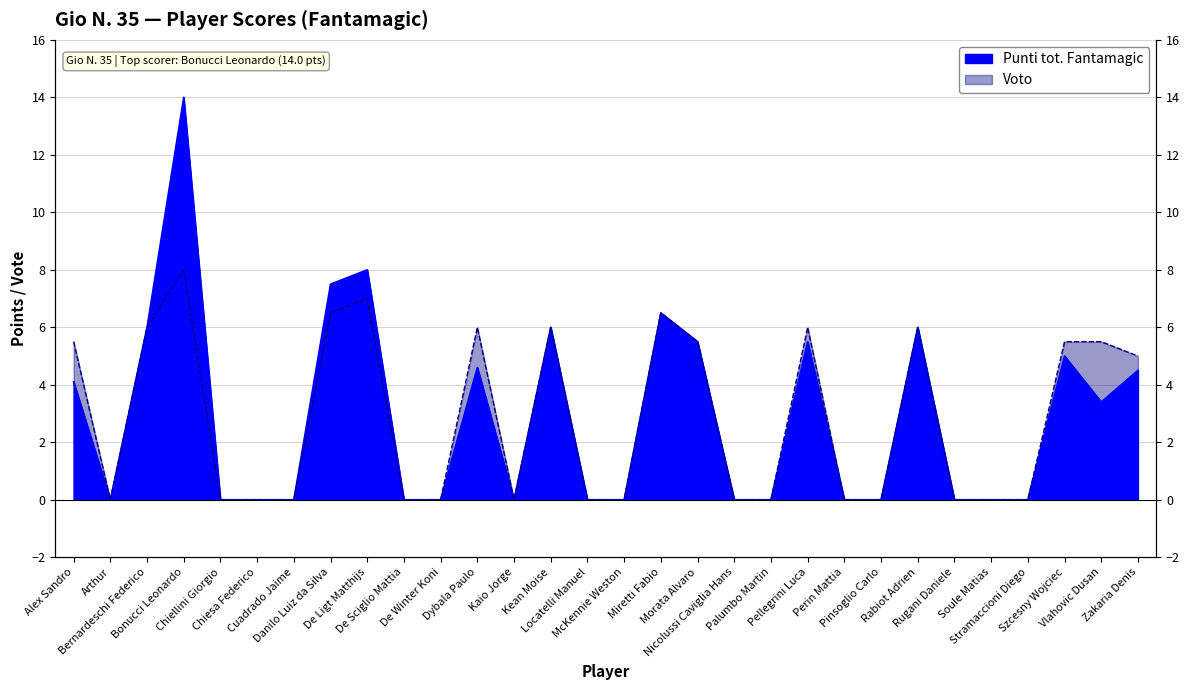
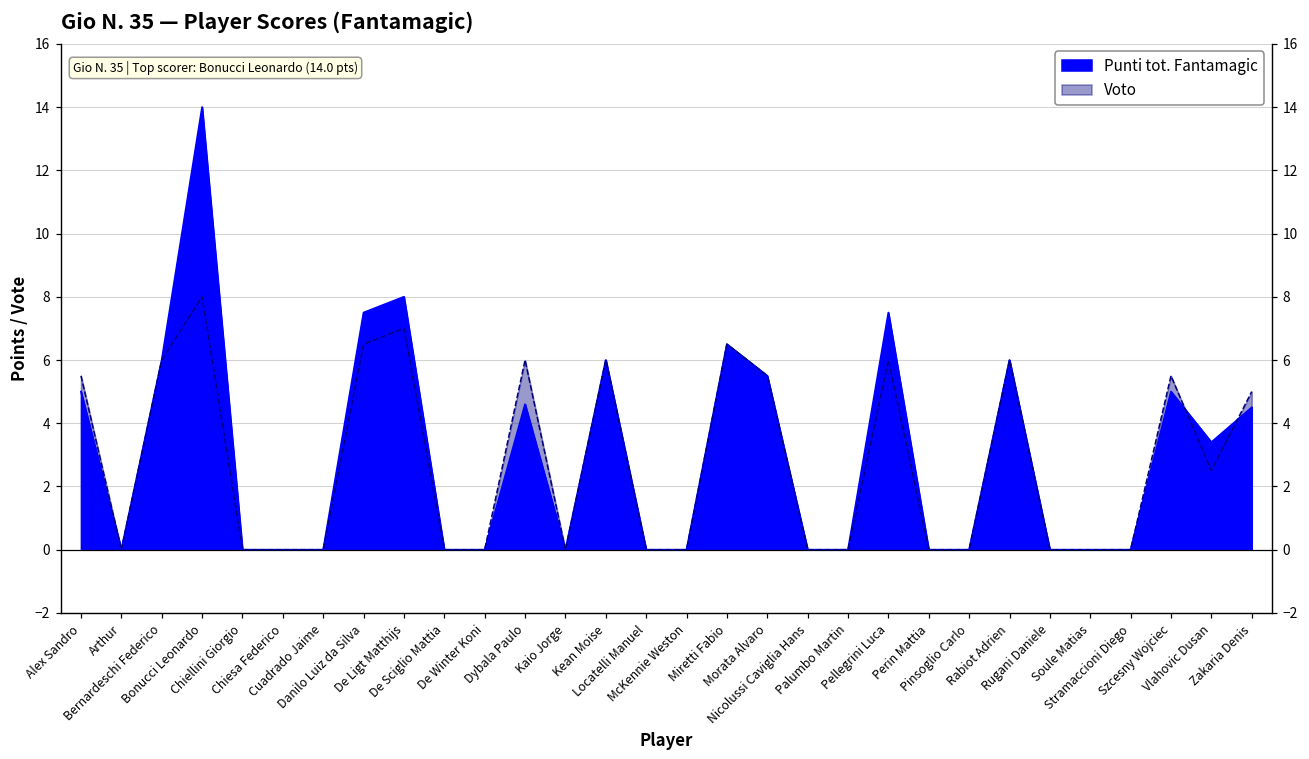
  {
    "Punti tot. Fantamagic": {
-     "Alex Sandro": 4.1,
+     "Alex Sandro": 5.0,
      "Danilo Luiz da Silva": 7.5,
      "De Ligt Matthijs": 8.0,
      "Dybala Paulo": 4.6,
-     "Pellegrini Luca": 5.5,
+     "Pellegrini Luca": 7.5,
      "Szcesny Wojciec": 5.0,
      "Vlahovic Dusan": 3.4,
      "Zakaria Denis": 4.5
    },
    "Voto": {
      "Alex Sandro": 5.5,
      "Bonucci Leonardo": 8.0,
      "Danilo Luiz da Silva": 6.5,
      "De Ligt Matthijs": 7.0,
      "Dybala Paulo": 6.0,
      "Pellegrini Luca": 6.0,
      "Szcesny Wojciec": 5.5,
-     "Vlahovic Dusan": 5.5,
+     "Vlahovic Dusan": 2.5,
      "Zakaria Denis": 5.0
    }
  }
